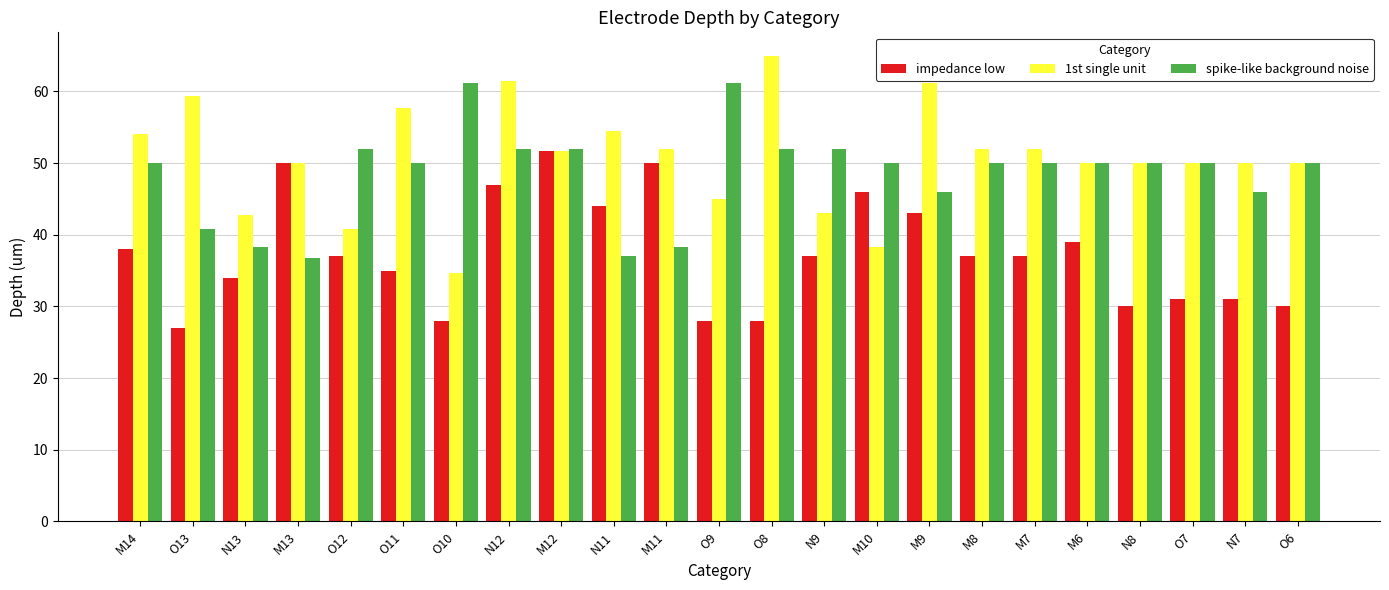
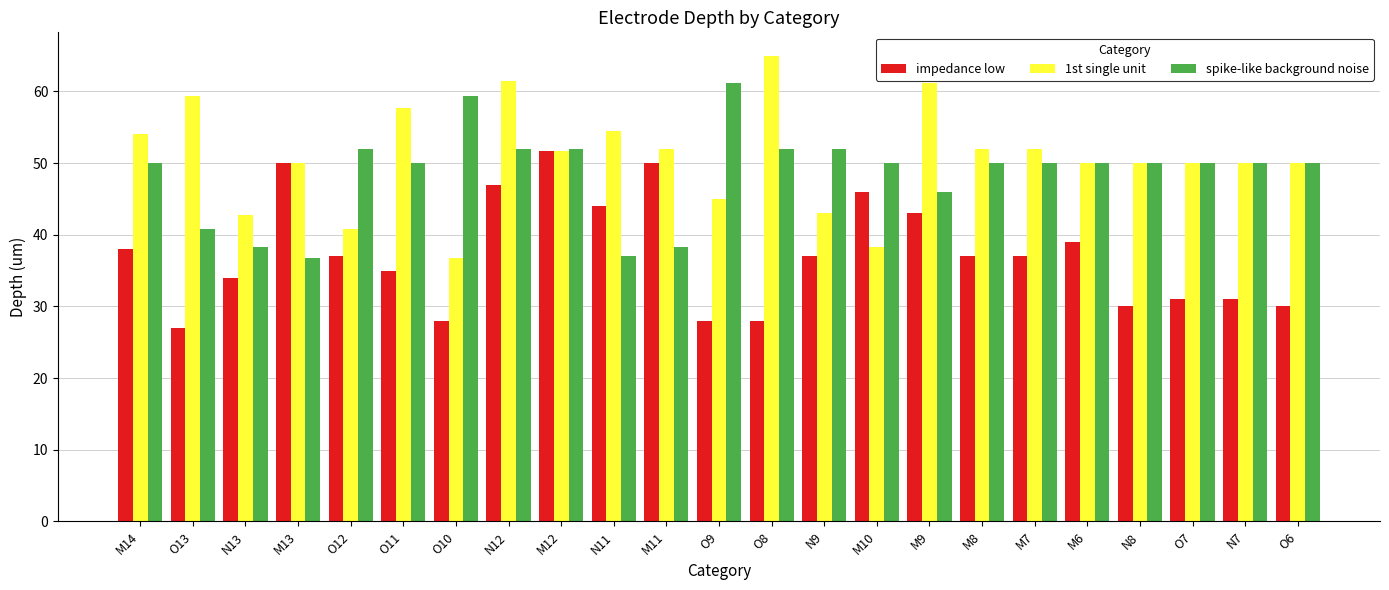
  {
    "impedance low": {
      "M14": 38,
      "O13": 27,
      "N13": 34,
      "M13": 50,
      "O12": 37,
      "O11": 35,
      "O10": 28,
      "N12": 47,
      "M12": 52,
      "N11": 44,
      "M11": 50,
      "O9": 28,
      "O8": 28,
      "N9": 37,
      "M10": 46,
      "M9": 43,
      "M8": 37,
      "M7": 37,
      "M6": 39,
      "N8": 30,
      "O7": 31,
      "N7": 31,
      "O6": 30
    },
    "1st single unit": {
      "M14": 54,
      "O13": 59,
      "N13": 43,
      "M13": 50,
      "O12": 41,
      "O11": 58,
-     "O10": 35,
+     "O10": 37,
      "N12": 62,
      "M12": 52,
      "N11": 55,
      "M11": 52,
      "O9": 45,
      "O8": 65,
      "N9": 43,
      "M10": 38,
      "M9": 61,
      "M8": 52,
      "M7": 52,
      "M6": 50,
      "N8": 50,
      "O7": 50,
      "N7": 50,
      "O6": 50
    },
    "spike-like background noise": {
      "M14": 50,
      "O13": 41,
      "N13": 38,
      "M13": 37,
      "O12": 52,
      "O11": 50,
-     "O10": 61,
+     "O10": 59,
      "N12": 52,
      "M12": 52,
      "N11": 37,
      "M11": 38,
      "O9": 61,
      "O8": 52,
      "N9": 52,
      "M10": 50,
      "M9": 46,
      "M8": 50,
      "M7": 50,
      "M6": 50,
      "N8": 50,
      "O7": 50,
-     "N7": 46,
+     "N7": 50,
      "O6": 50
    }
  }
